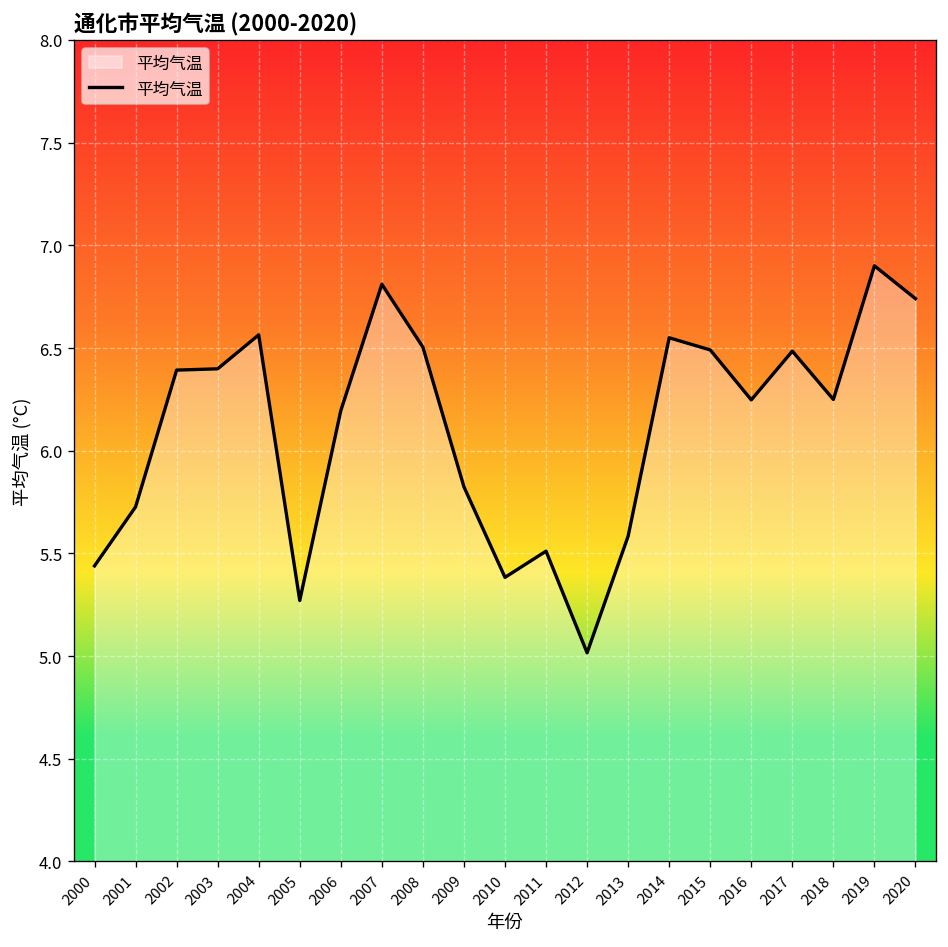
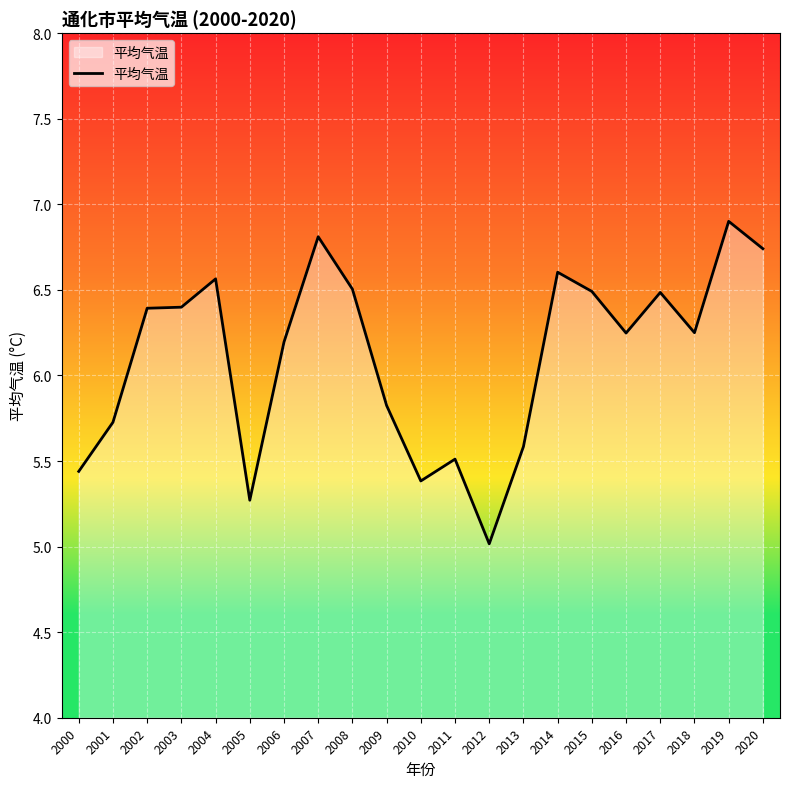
  {
    "2000": 5.44,
    "2001": 5.73,
    "2002": 6.39,
    "2003": 6.40,
    "2004": 6.56,
    "2005": 5.27,
    "2006": 6.20,
    "2007": 6.81,
    "2008": 6.50,
    "2009": 5.82,
    "2010": 5.38,
    "2011": 5.51,
    "2012": 5.02,
    "2013": 5.58,
-   "2014": 6.55,
+   "2014": 6.60,
    "2015": 6.49,
    "2016": 6.25,
    "2017": 6.48,
    "2018": 6.25,
    "2019": 6.90,
    "2020": 6.74
  }
